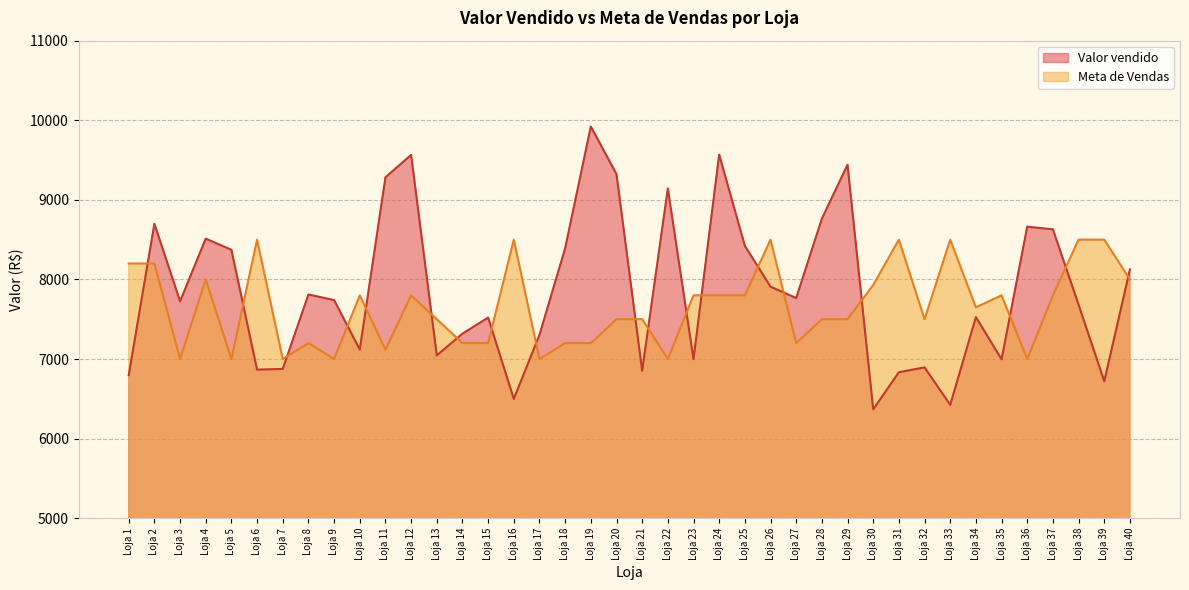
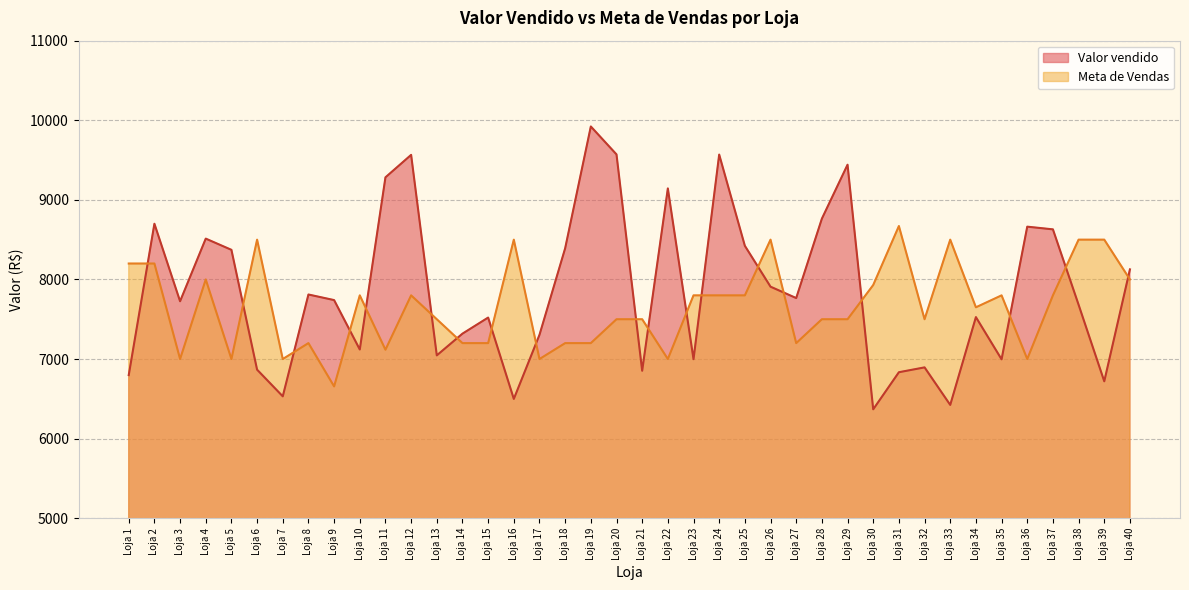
  {
    "Valor vendido": {
      "Loja 1": 6800,
      "Loja 2": 8700,
      "Loja 3": 7700,
      "Loja 4": 8500,
      "Loja 5": 8400,
      "Loja 6": 6900,
-     "Loja 7": 6900,
+     "Loja 7": 6500,
      "Loja 8": 7800,
      "Loja 9": 7700,
      "Loja 10": 7100,
      "Loja 11": 9300,
      "Loja 12": 9600,
      "Loja 13": 7000,
      "Loja 14": 7300,
      "Loja 15": 7500,
      "Loja 16": 6500,
      "Loja 17": 7300,
      "Loja 18": 8400,
      "Loja 19": 9900,
-     "Loja 20": 9300,
+     "Loja 20": 9600,
      "Loja 21": 6900,
      "Loja 22": 9100,
      "Loja 23": 7000,
      "Loja 24": 9600,
      "Loja 25": 8400,
      "Loja 26": 7900,
      "Loja 27": 7800,
      "Loja 28": 8800,
      "Loja 29": 9400,
      "Loja 30": 6400,
      "Loja 31": 6800,
      "Loja 32": 6900,
      "Loja 33": 6400,
      "Loja 34": 7500,
      "Loja 35": 7000,
      "Loja 36": 8700,
      "Loja 37": 8600,
      "Loja 38": 7700,
      "Loja 39": 6700,
      "Loja 40": 8100
    },
    "Meta de Vendas": {
      "Loja 1": 8200,
      "Loja 2": 8200,
      "Loja 3": 7000,
      "Loja 4": 8000,
      "Loja 5": 7000,
      "Loja 6": 8500,
      "Loja 7": 7000,
      "Loja 8": 7200,
-     "Loja 9": 7000,
+     "Loja 9": 6700,
      "Loja 10": 7800,
      "Loja 11": 7100,
      "Loja 12": 7800,
      "Loja 13": 7500,
      "Loja 14": 7200,
      "Loja 15": 7200,
      "Loja 16": 8500,
      "Loja 17": 7000,
      "Loja 18": 7200,
      "Loja 19": 7200,
      "Loja 20": 7500,
      "Loja 21": 7500,
      "Loja 22": 7000,
      "Loja 23": 7800,
      "Loja 24": 7800,
      "Loja 25": 7800,
      "Loja 26": 8500,
      "Loja 27": 7200,
      "Loja 28": 7500,
      "Loja 29": 7500,
      "Loja 30": 7900,
-     "Loja 31": 8500,
+     "Loja 31": 8700,
      "Loja 32": 7500,
      "Loja 33": 8500,
      "Loja 34": 7700,
      "Loja 35": 7800,
      "Loja 36": 7000,
      "Loja 37": 7800,
      "Loja 38": 8500,
      "Loja 39": 8500,
      "Loja 40": 8000
    }
  }
